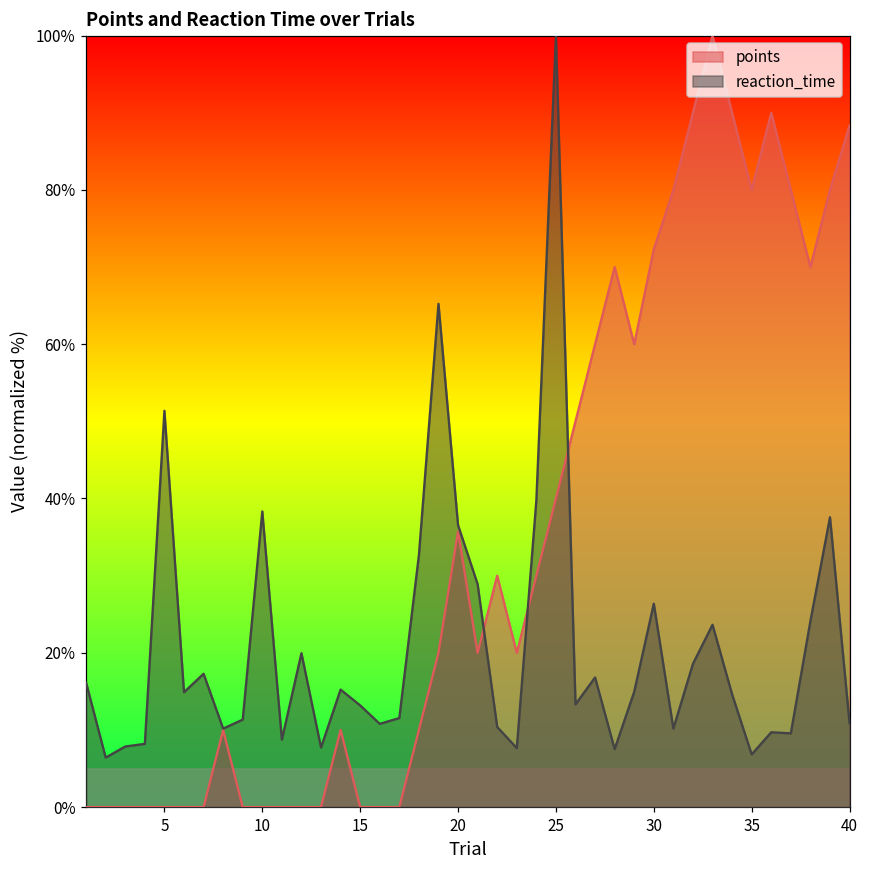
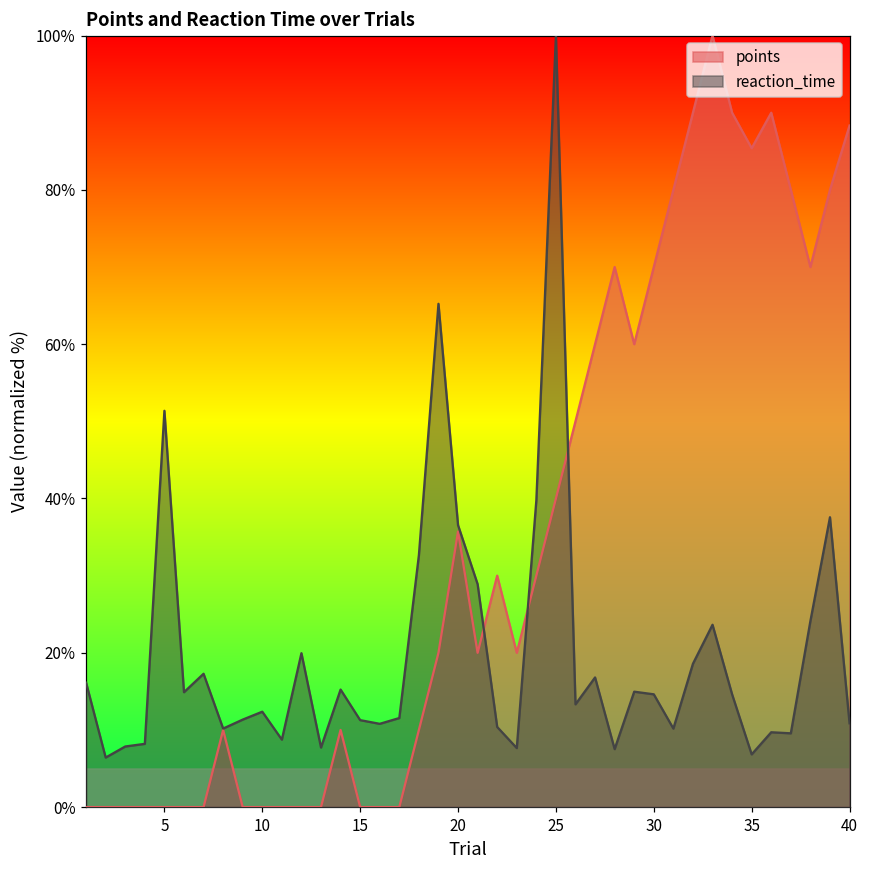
  {
    "points": {
      "20": "36%",
      "25": "40%",
-     "30": "72%",
-     "35": "80%",
+     "30": "70%",
+     "35": "85%",
      "40": "88%"
    },
    "reaction_time": {
      "5": "51%",
-     "10": "38%",
-     "15": "13%",
+     "10": "12%",
+     "15": "11%",
      "20": "37%",
      "25": "100%",
-     "30": "26%",
+     "30": "15%",
      "35": "7%",
      "40": "11%"
    }
  }
